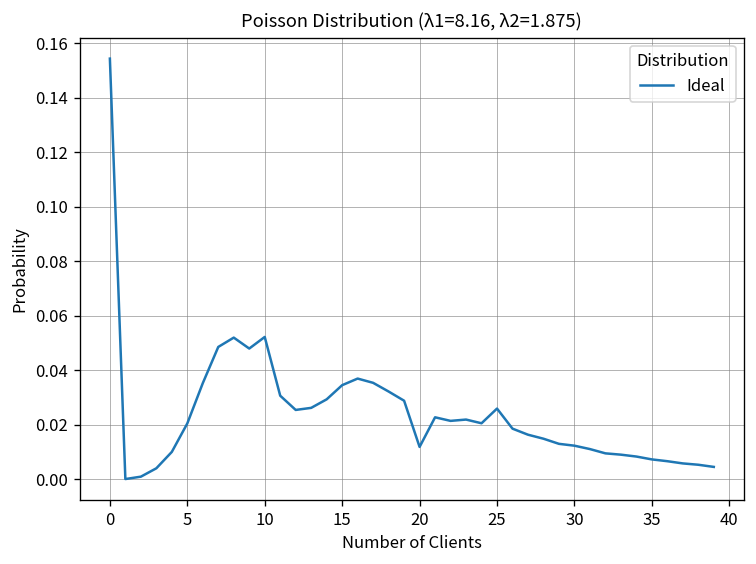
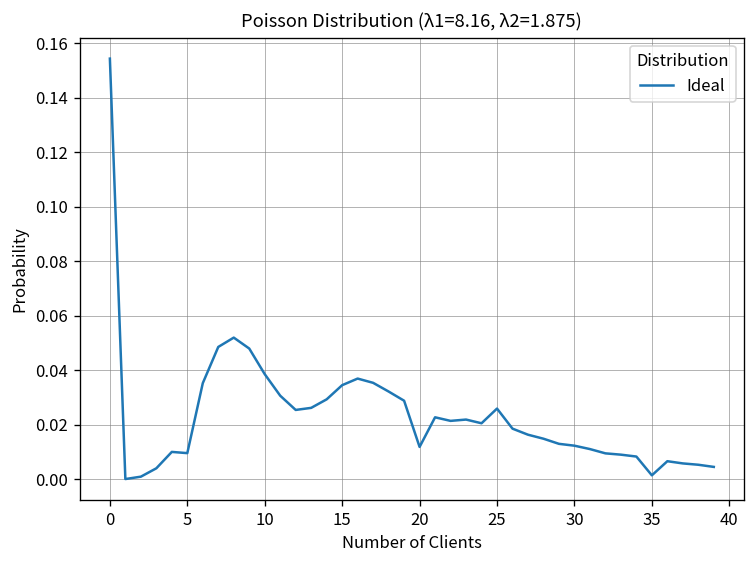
  {
    "0": 0.154,
-   "5": 0.021,
-   "10": 0.052,
+   "5": 0.010,
+   "10": 0.039,
    "15": 0.035,
    "20": 0.012,
    "25": 0.026,
    "30": 0.012,
-   "35": 0.007
+   "35": 0.002
  }
